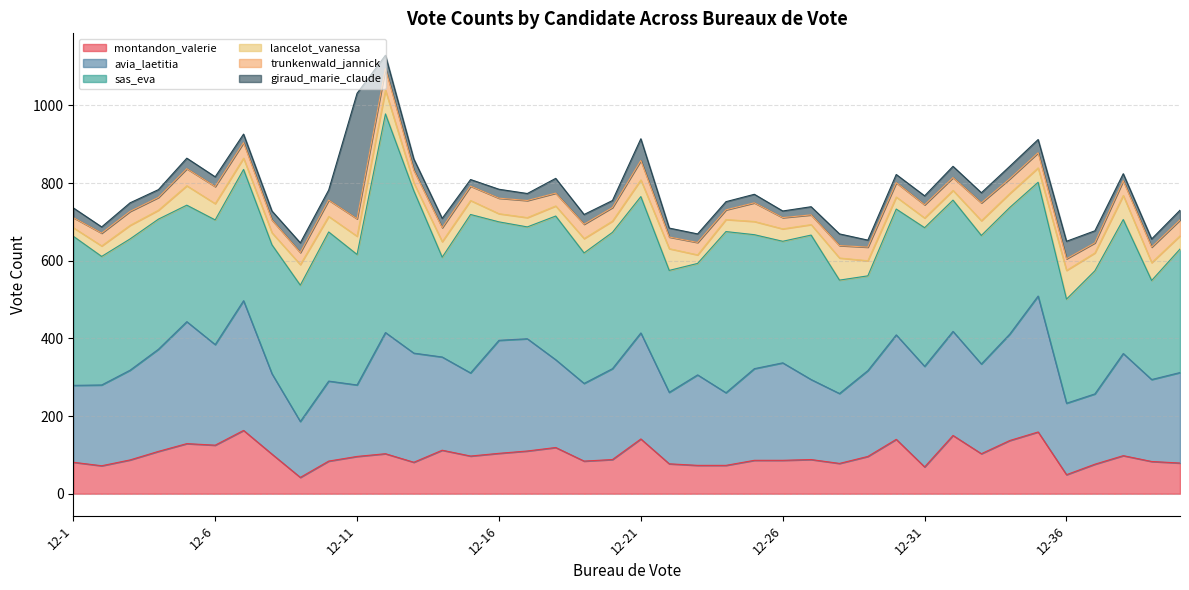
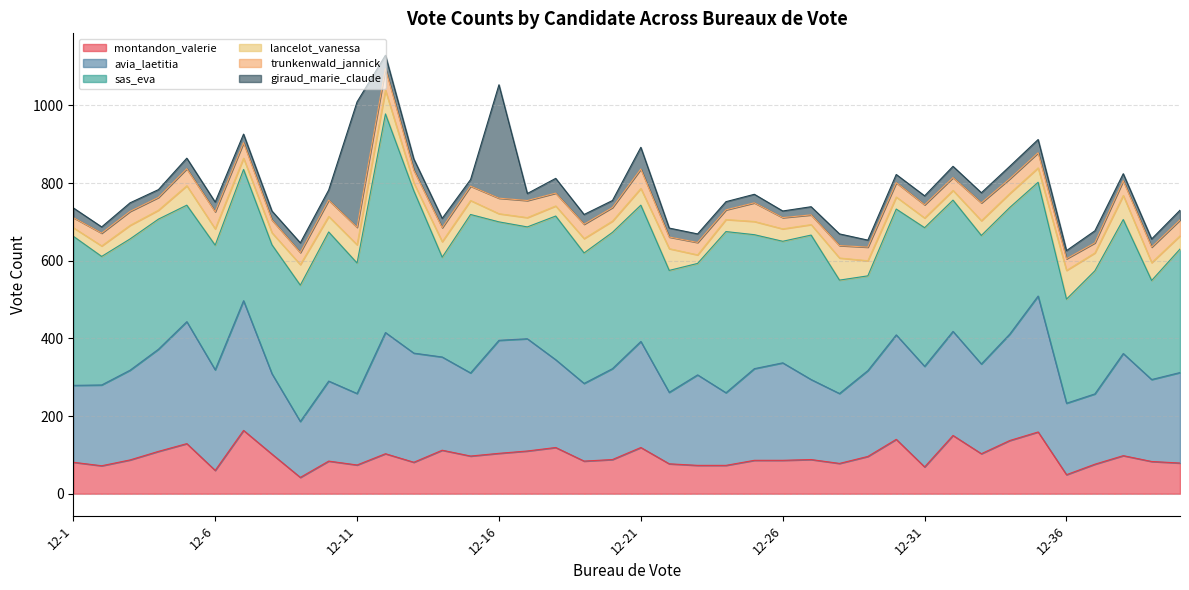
  {
    "montandon_valerie": {
      "12-1": 80,
-     "12-6": 130,
-     "12-11": 100,
+     "12-6": 60,
+     "12-11": 70,
      "12-16": 100,
-     "12-21": 140,
+     "12-21": 120,
      "12-26": 90,
      "12-31": 70,
      "12-36": 50
    },
    "giraud_marie_claude": {
      "12-1": 30,
      "12-6": 30,
      "12-11": 320,
-     "12-16": 20,
+     "12-16": 290,
      "12-21": 60,
      "12-26": 20,
      "12-31": 20,
-     "12-36": 50
+     "12-36": 20
    }
  }
